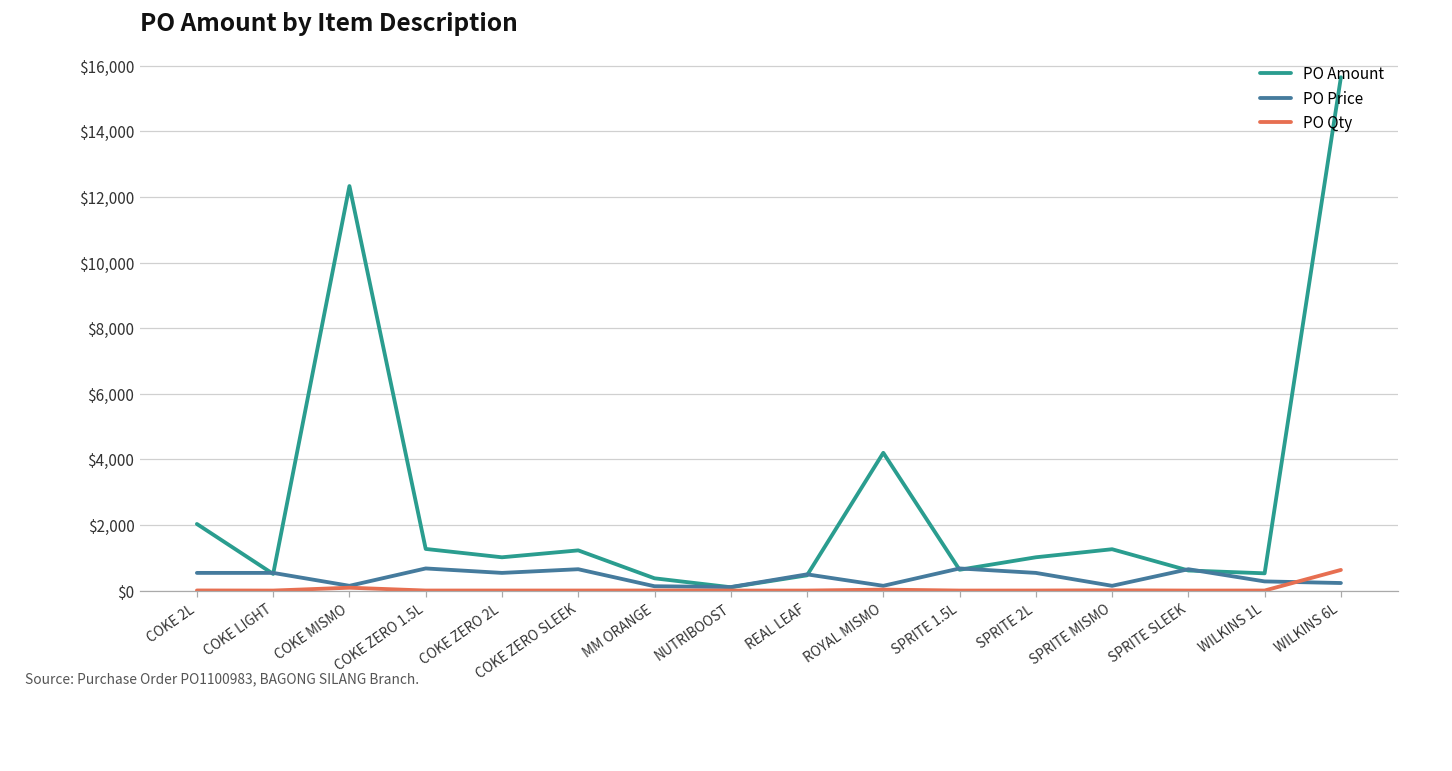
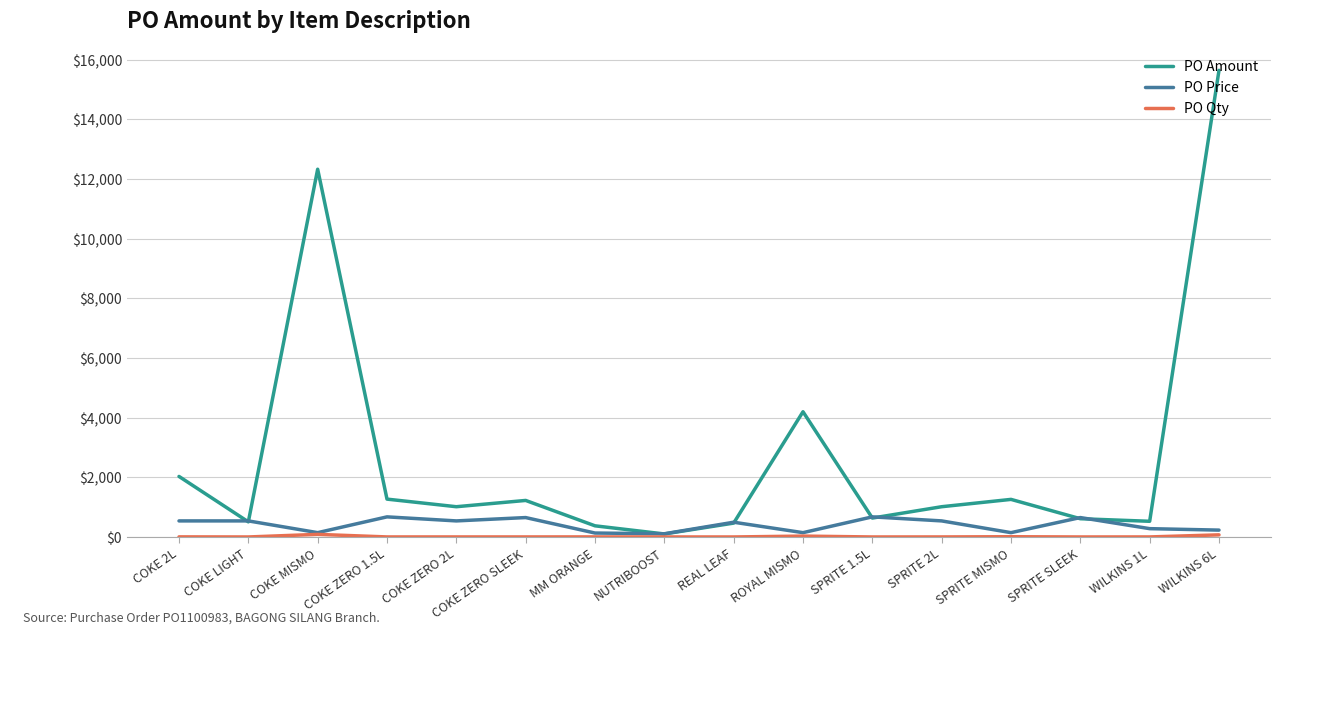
  {
    "PO Qty": {
      "COKE 2L": "$0",
      "COKE LIGHT": "$0",
      "COKE ZERO 1.5L": "$0",
      "COKE ZERO 2L": "$0",
      "COKE ZERO SLEEK": "$0",
      "MM ORANGE": "$0",
      "NUTRIBOOST": "$0",
      "REAL LEAF": "$0",
      "ROYAL MISMO": "$0",
      "SPRITE 1.5L": "$0",
      "SPRITE 2L": "$0",
      "SPRITE MISMO": "$0",
      "SPRITE SLEEK": "$0",
      "WILKINS 1L": "$0",
-     "WILKINS 6L": "$600"
+     "WILKINS 6L": "$100"
    }
  }
